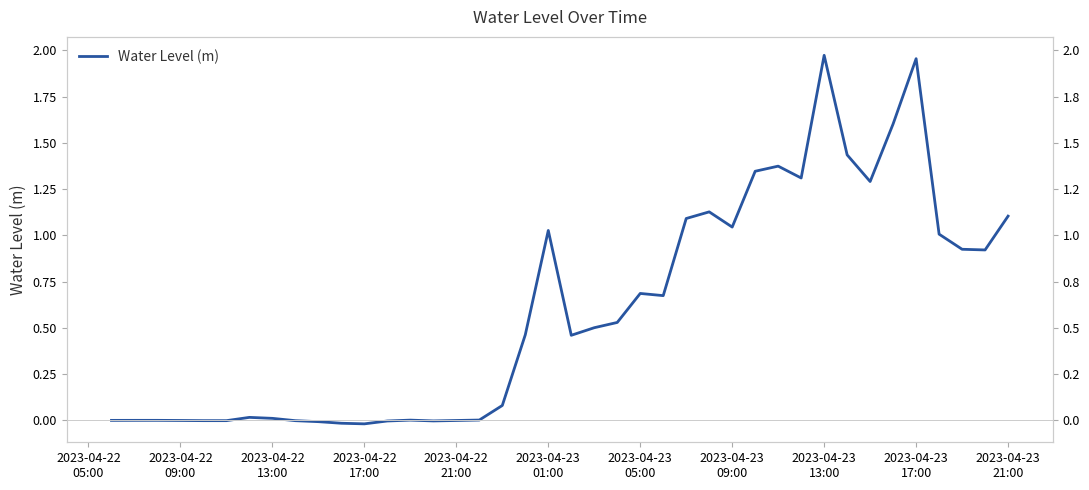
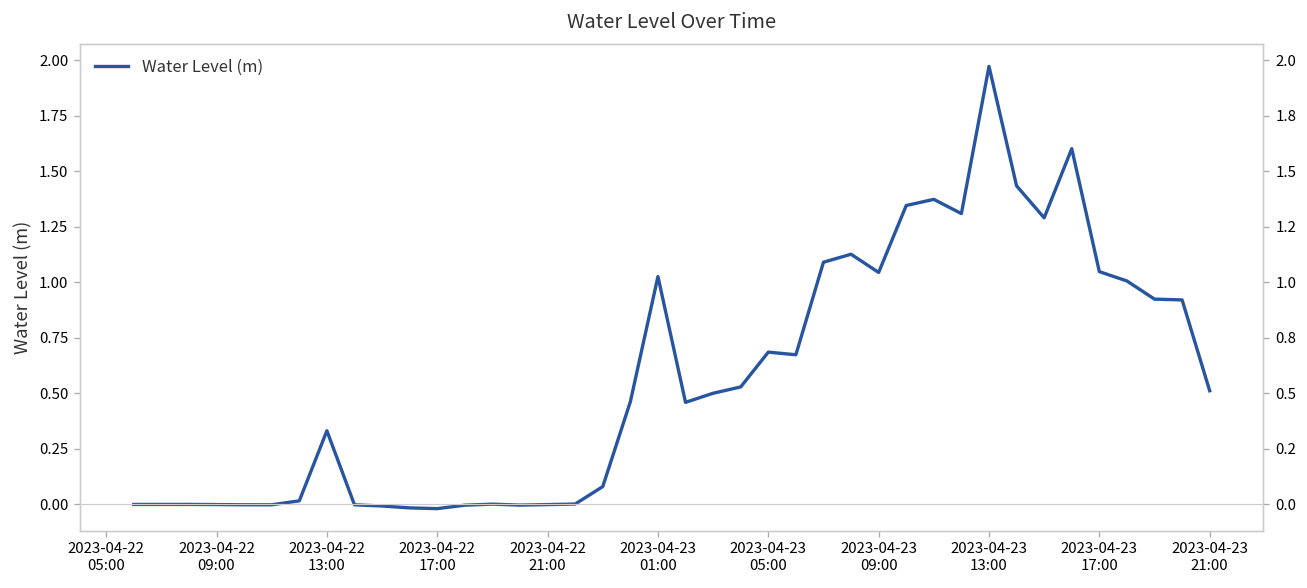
  {
    "2023-04-22 09:00": 0.00,
-   "2023-04-22 13:00": 0.01,
+   "2023-04-22 13:00": 0.33,
    "2023-04-22 17:00": -0.02,
    "2023-04-22 21:00": 0.00,
    "2023-04-23 01:00": 1.03,
    "2023-04-23 05:00": 0.69,
    "2023-04-23 09:00": 1.04,
    "2023-04-23 13:00": 1.97,
-   "2023-04-23 17:00": 1.96,
-   "2023-04-23 21:00": 1.10
+   "2023-04-23 17:00": 1.05,
+   "2023-04-23 21:00": 0.51
  }
